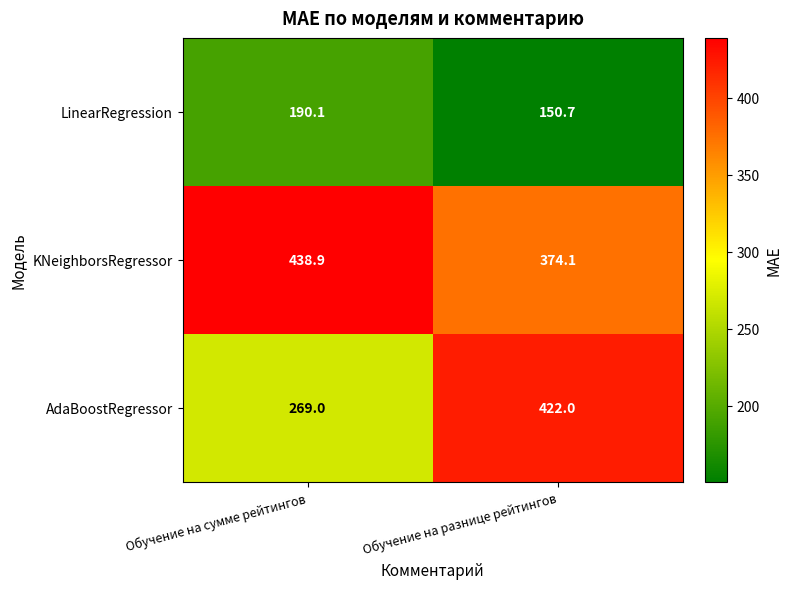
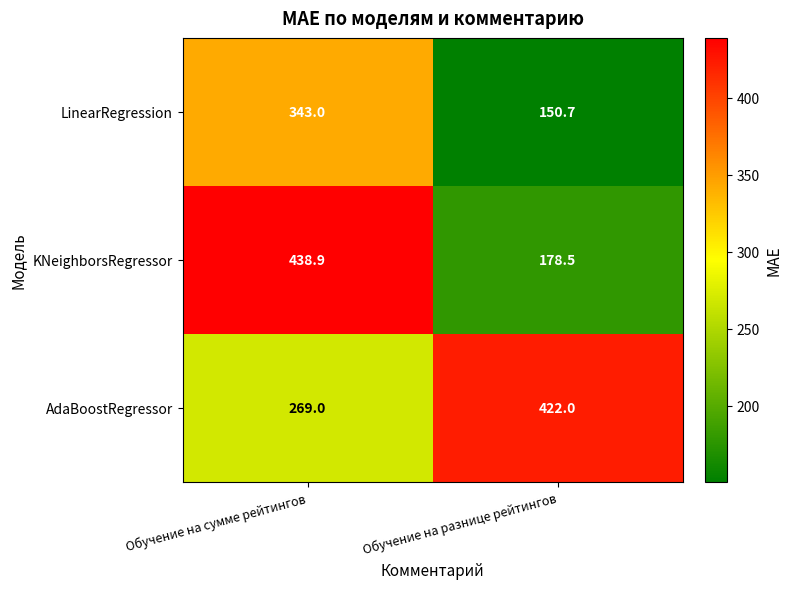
  {
    "LinearRegression": {
-     "Обучение на сумме рейтингов": 190.1,
+     "Обучение на сумме рейтингов": 343.0,
      "Обучение на разнице рейтингов": 150.7
    },
    "KNeighborsRegressor": {
      "Обучение на сумме рейтингов": 438.9,
-     "Обучение на разнице рейтингов": 374.1
+     "Обучение на разнице рейтингов": 178.5
    },
    "AdaBoostRegressor": {
      "Обучение на сумме рейтингов": 269.0,
      "Обучение на разнице рейтингов": 422.0
    }
  }
